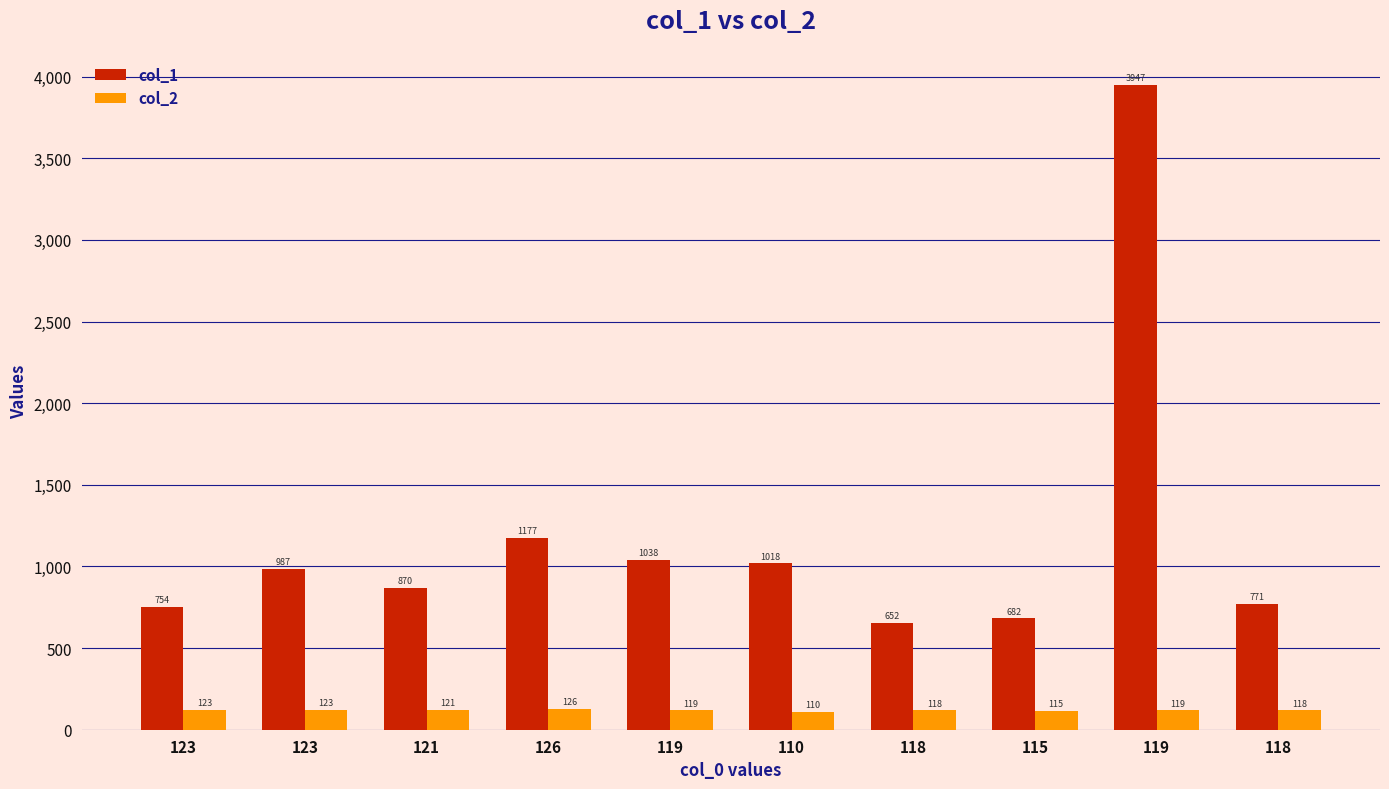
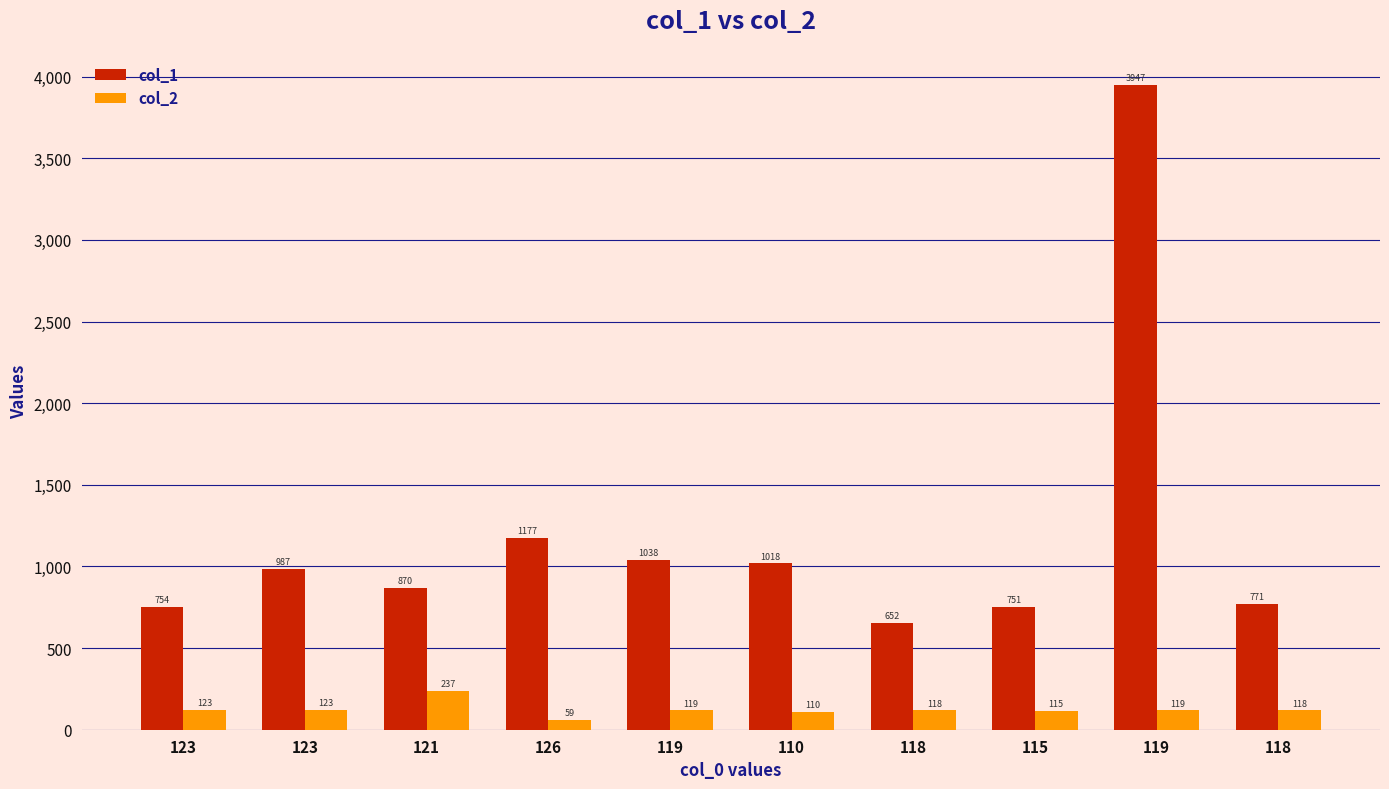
  {
    "col_1": {
      "121": 870,
      "126": 1177,
      "110": 1018,
-     "115": 682
+     "115": 751
    },
    "col_2": {
-     "121": 121,
-     "126": 126,
+     "121": 237,
+     "126": 59,
      "110": 110,
      "115": 115
    }
  }
